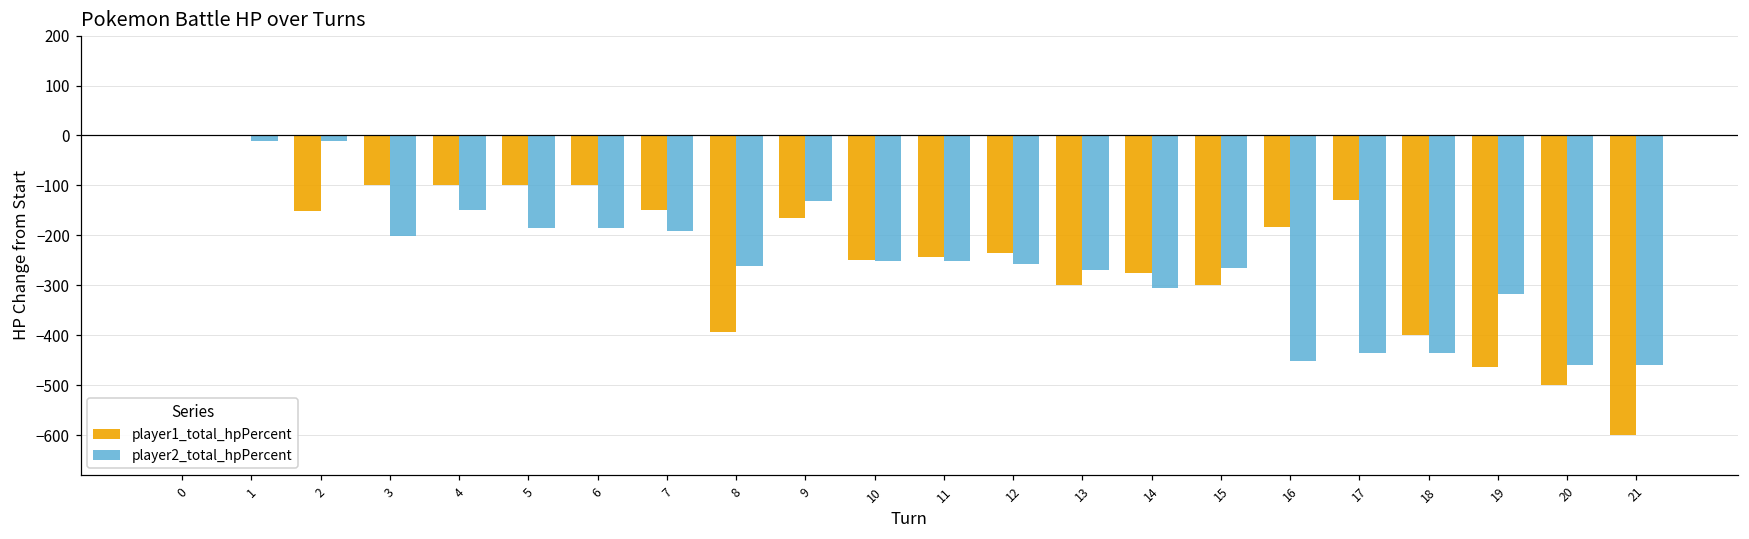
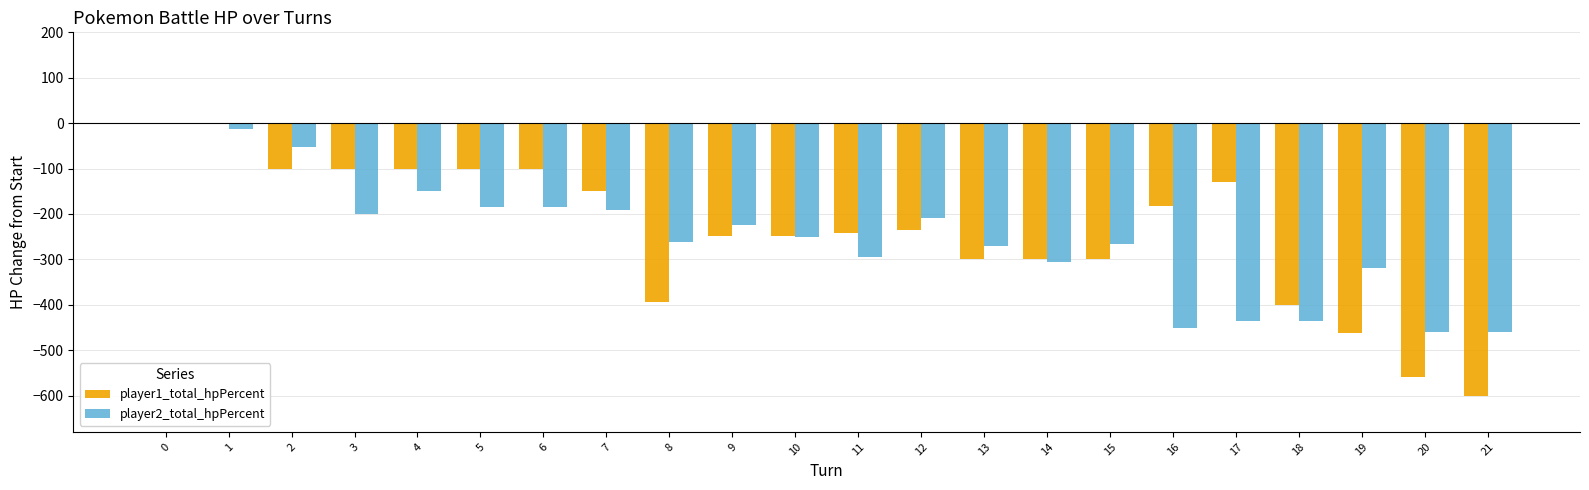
  {
    "player1_total_hpPercent": {
      "0": 0,
      "1": 0,
-     "2": -150,
+     "2": -100,
      "3": -100,
      "4": -100,
      "5": -100,
      "6": -100,
      "7": -150,
      "8": -390,
-     "9": -170,
+     "9": -250,
      "10": -250,
      "11": -240,
      "12": -240,
      "13": -300,
-     "14": -280,
+     "14": -300,
      "15": -300,
      "16": -180,
      "17": -130,
      "18": -400,
      "19": -460,
-     "20": -500,
+     "20": -560,
      "21": -600
    },
    "player2_total_hpPercent": {
      "0": 0,
      "1": -10,
-     "2": -10,
+     "2": -50,
      "3": -200,
      "4": -150,
      "5": -190,
      "6": -190,
      "7": -190,
      "8": -260,
-     "9": -130,
+     "9": -220,
      "10": -250,
-     "11": -250,
-     "12": -260,
+     "11": -300,
+     "12": -210,
      "13": -270,
      "14": -310,
      "15": -270,
      "16": -450,
      "17": -440,
      "18": -440,
      "19": -320,
      "20": -460,
      "21": -460
    }
  }
